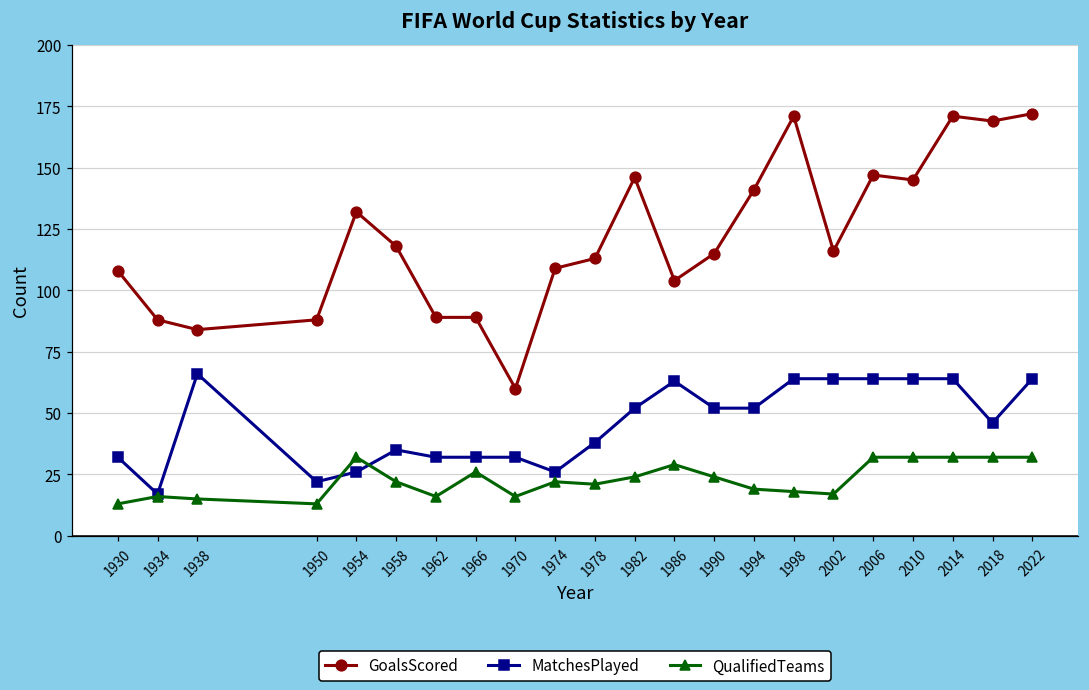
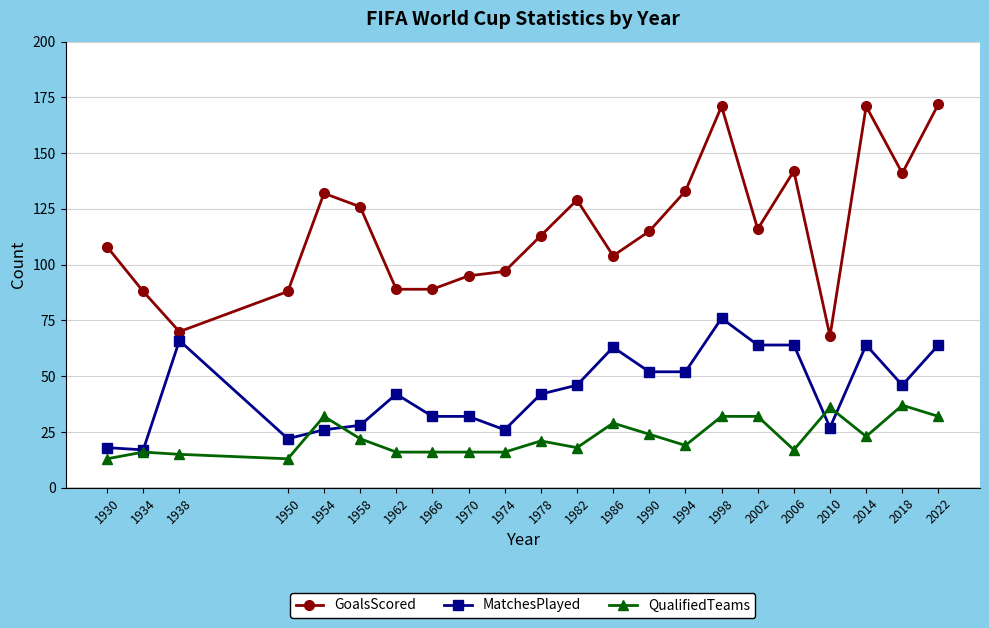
  {
    "GoalsScored": {
      "1930": 108,
      "1934": 88,
-     "1938": 84,
+     "1938": 70,
      "1950": 88,
      "1954": 132,
-     "1958": 118,
+     "1958": 126,
      "1962": 89,
      "1966": 89,
-     "1970": 60,
-     "1974": 109,
+     "1970": 95,
+     "1974": 97,
      "1978": 113,
-     "1982": 146,
+     "1982": 129,
      "1986": 104,
      "1990": 115,
-     "1994": 141,
+     "1994": 133,
      "1998": 171,
      "2002": 116,
-     "2006": 147,
-     "2010": 145,
+     "2006": 142,
+     "2010": 68,
      "2014": 171,
-     "2018": 169,
+     "2018": 141,
      "2022": 172
    },
    "MatchesPlayed": {
-     "1930": 32,
+     "1930": 18,
      "1938": 66,
      "1950": 22,
      "1954": 26,
-     "1958": 35,
-     "1962": 32,
+     "1958": 28,
+     "1962": 42,
      "1966": 32,
      "1970": 32,
      "1974": 26,
-     "1978": 38,
-     "1982": 52,
+     "1978": 42,
+     "1982": 46,
      "1986": 63,
      "1990": 52,
      "1994": 52,
-     "1998": 64,
+     "1998": 76,
      "2002": 64,
      "2006": 64,
-     "2010": 64,
+     "2010": 27,
      "2014": 64,
      "2018": 46,
      "2022": 64
    },
    "QualifiedTeams": {
      "1930": 13,
      "1938": 15,
      "1950": 13,
      "1954": 32,
      "1958": 22,
      "1962": 16,
-     "1966": 26,
+     "1966": 16,
      "1970": 16,
-     "1974": 22,
+     "1974": 16,
      "1978": 21,
-     "1982": 24,
+     "1982": 18,
      "1986": 29,
      "1990": 24,
      "1994": 19,
-     "1998": 18,
-     "2002": 17,
-     "2006": 32,
-     "2010": 32,
-     "2014": 32,
-     "2018": 32,
+     "1998": 32,
+     "2002": 32,
+     "2006": 17,
+     "2010": 36,
+     "2014": 23,
+     "2018": 37,
      "2022": 32
    }
  }
